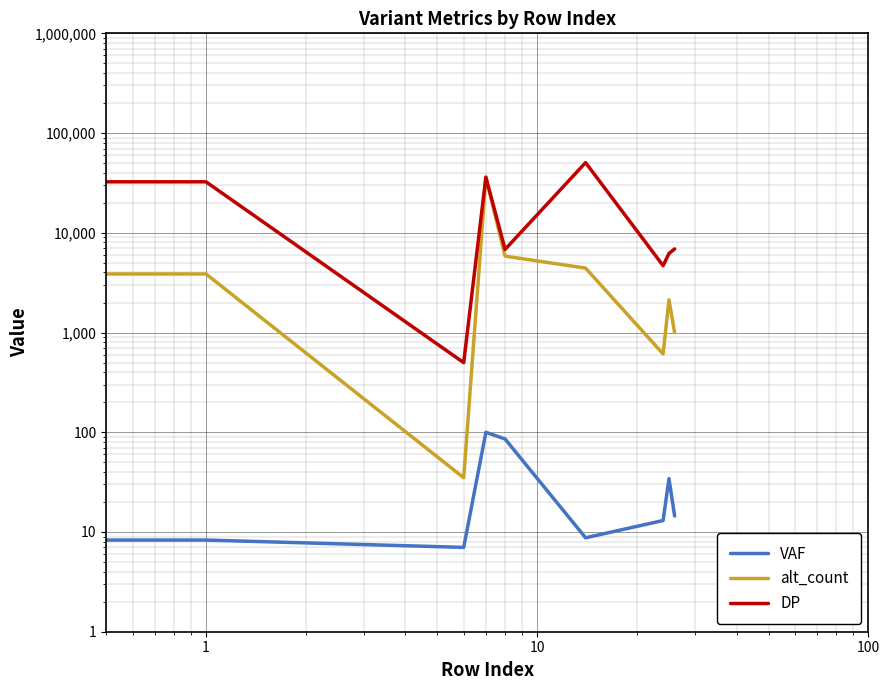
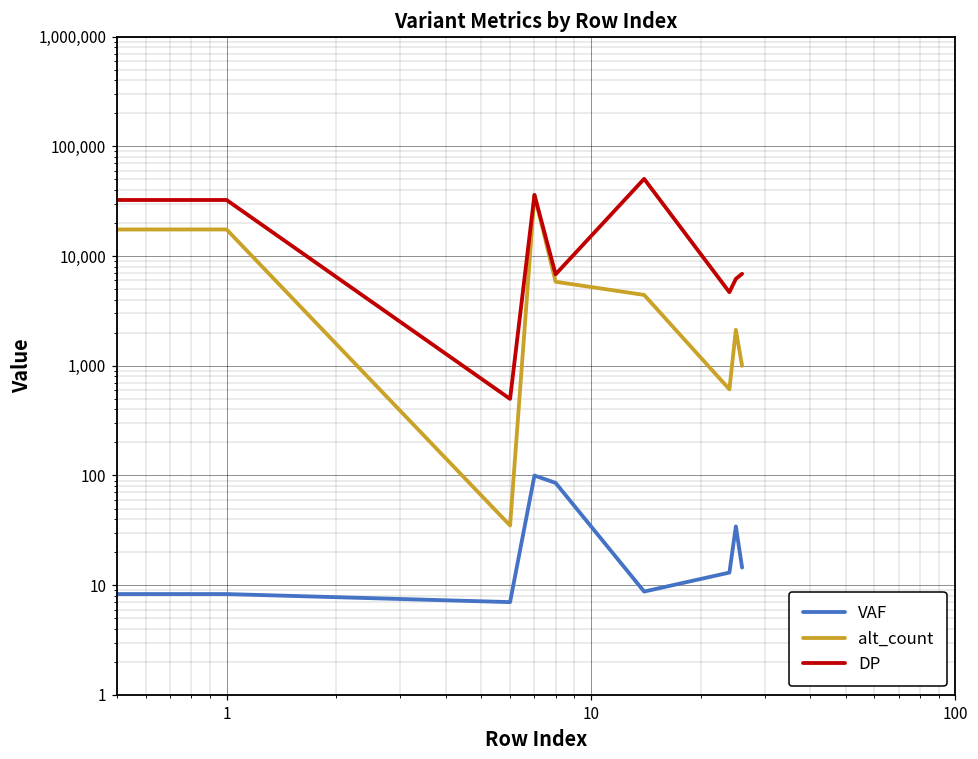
  {
    "VAF": {
      "1": "8"
    },
    "alt_count": {
-     "1": "3,900"
+     "1": "17,000"
    },
    "DP": {
      "1": "32,000"
    }
  }
